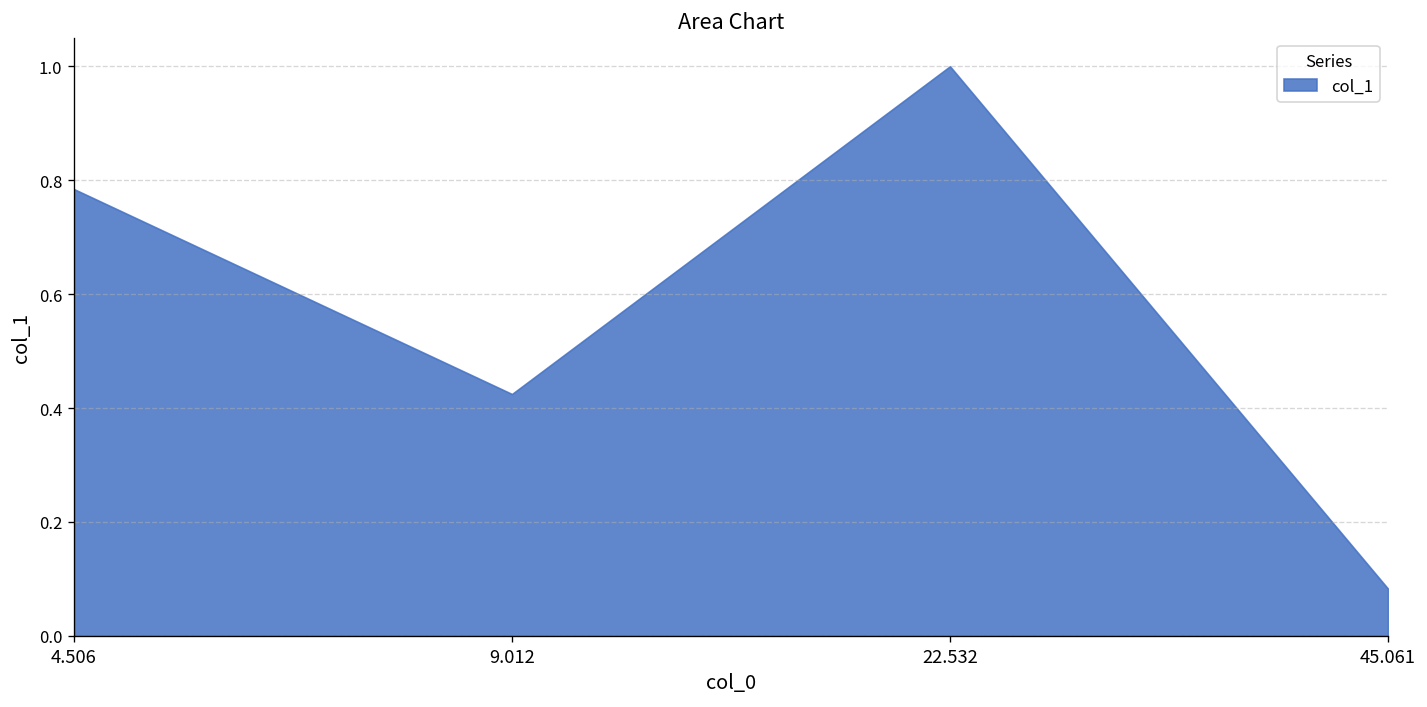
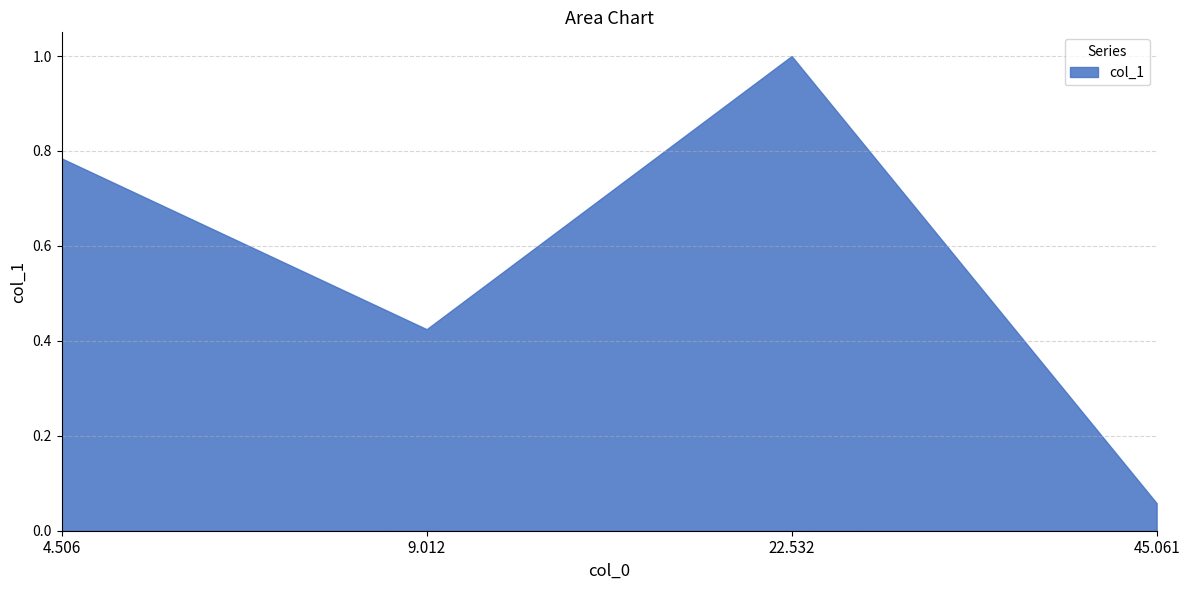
  {
    "4.506": 0.78,
    "9.012": 0.42,
    "22.532": 1.00,
-   "45.061": 0.08
+   "45.061": 0.06
  }
